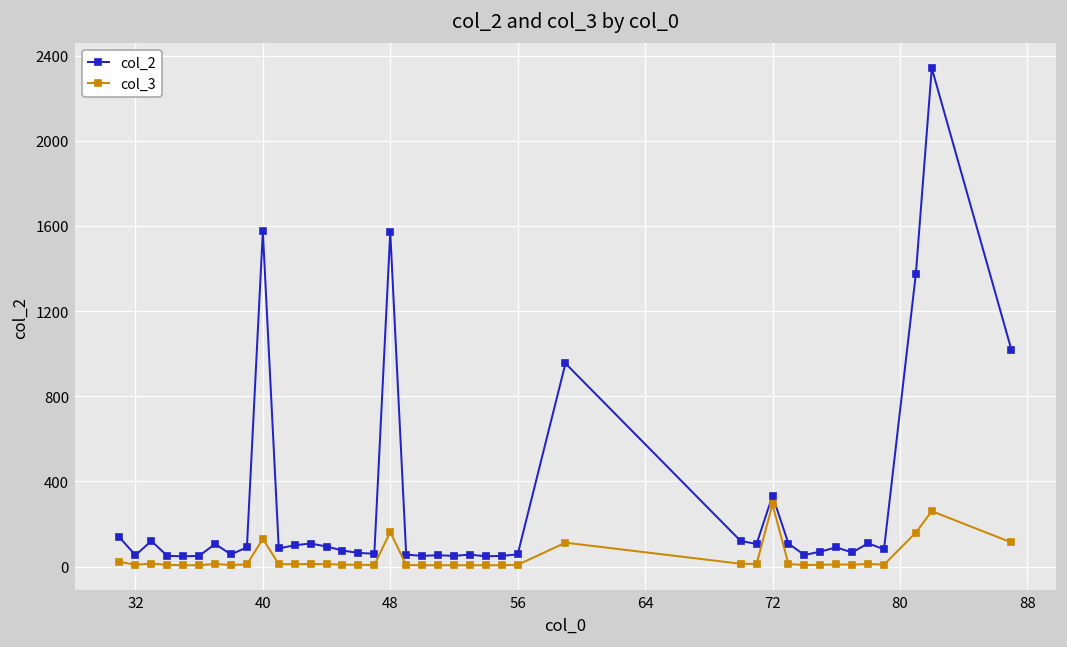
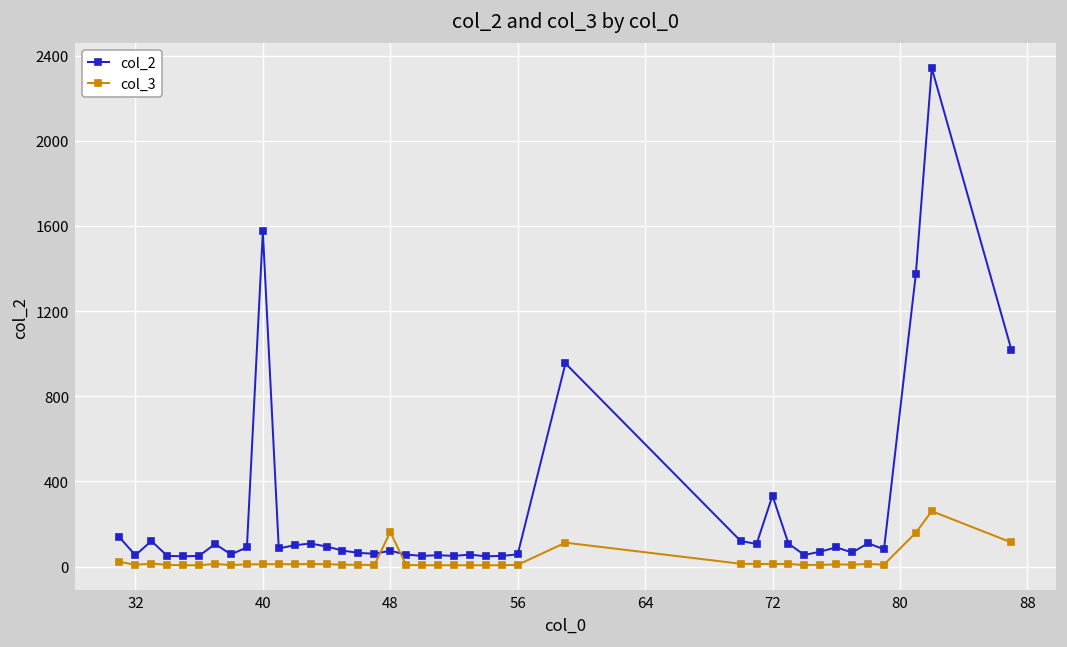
  {
    "col_2": {
      "32": 50,
      "40": 1570,
-     "48": 1570,
+     "48": 70,
      "56": 60,
      "72": 330
    },
    "col_3": {
      "32": 10,
-     "40": 130,
+     "40": 10,
      "48": 160,
      "56": 10,
-     "72": 290
+     "72": 10
    }
  }
